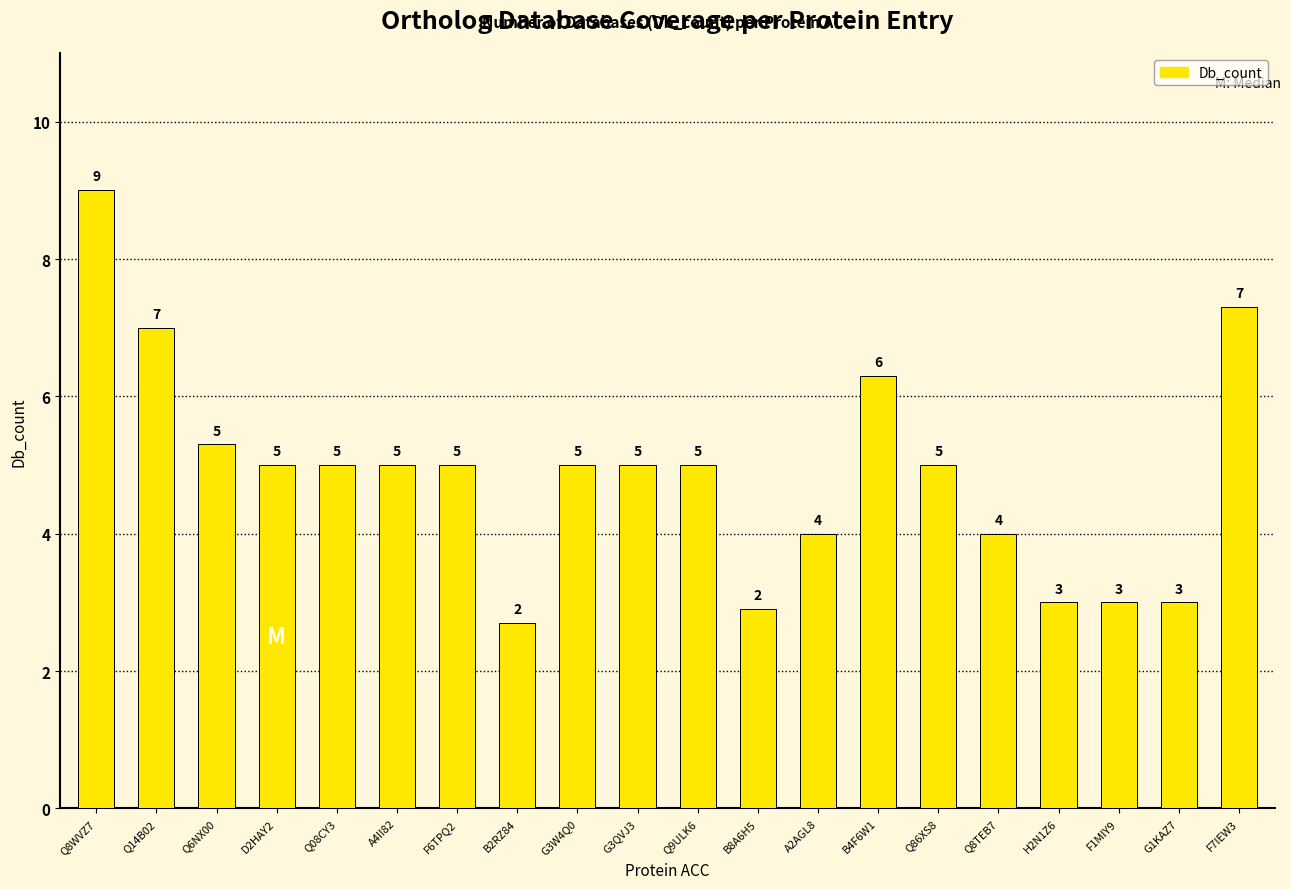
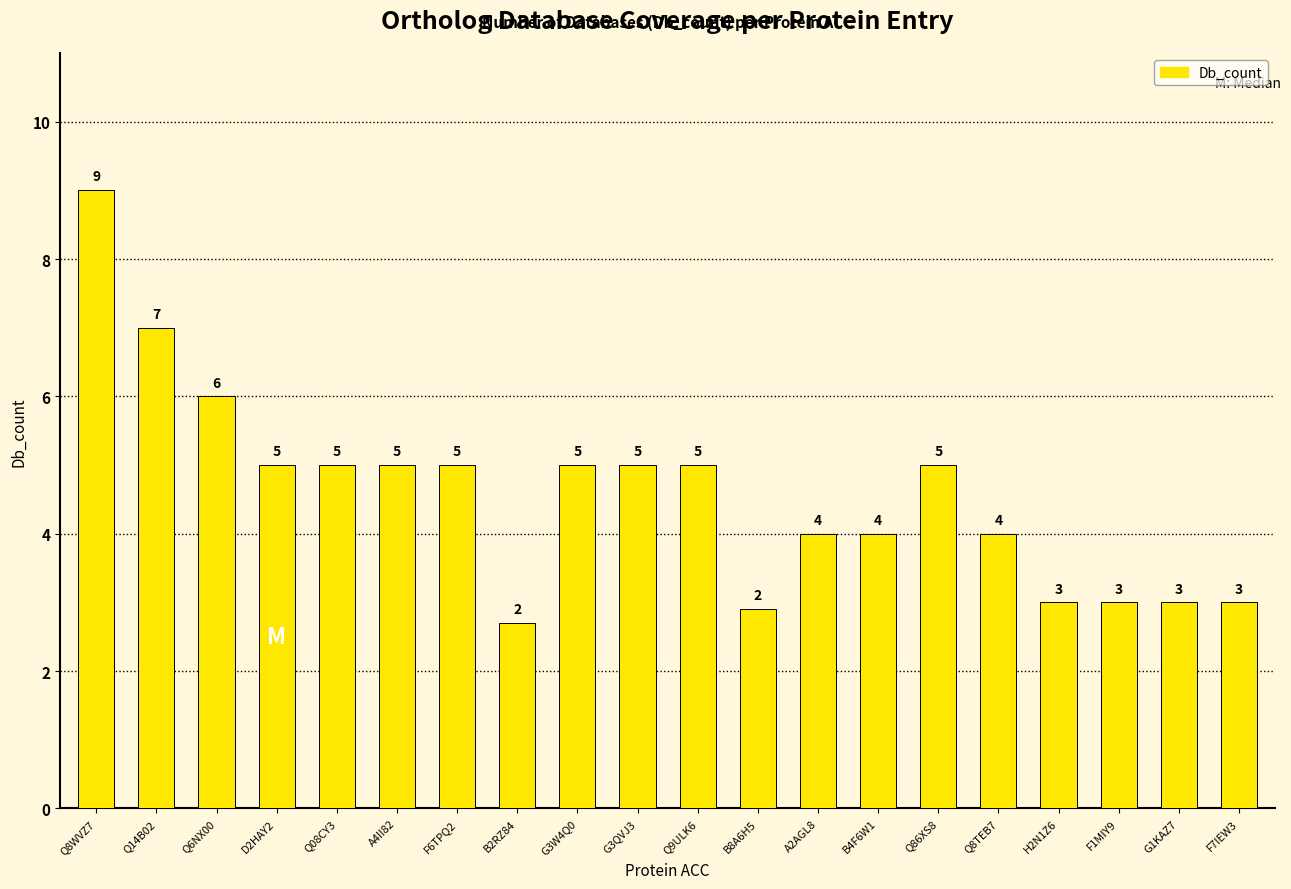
  {
    "Q8WVZ7": 9,
    "Q14B02": 7,
-   "Q6NX00": 5,
+   "Q6NX00": 6,
    "D2HAY2": 5,
    "Q08CY3": 5,
    "A4II82": 5,
    "F6TPQ2": 5,
    "G3W4Q0": 5,
    "G3QVJ3": 5,
    "Q9ULK6": 5,
    "A2AGL8": 4,
-   "B4F6W1": 6,
+   "B4F6W1": 4,
    "Q86XS8": 5,
    "Q8TEB7": 4,
    "H2N1Z6": 3,
    "F1MIY9": 3,
    "G1KAZ7": 3,
-   "F7IEW3": 7
+   "F7IEW3": 3
  }
